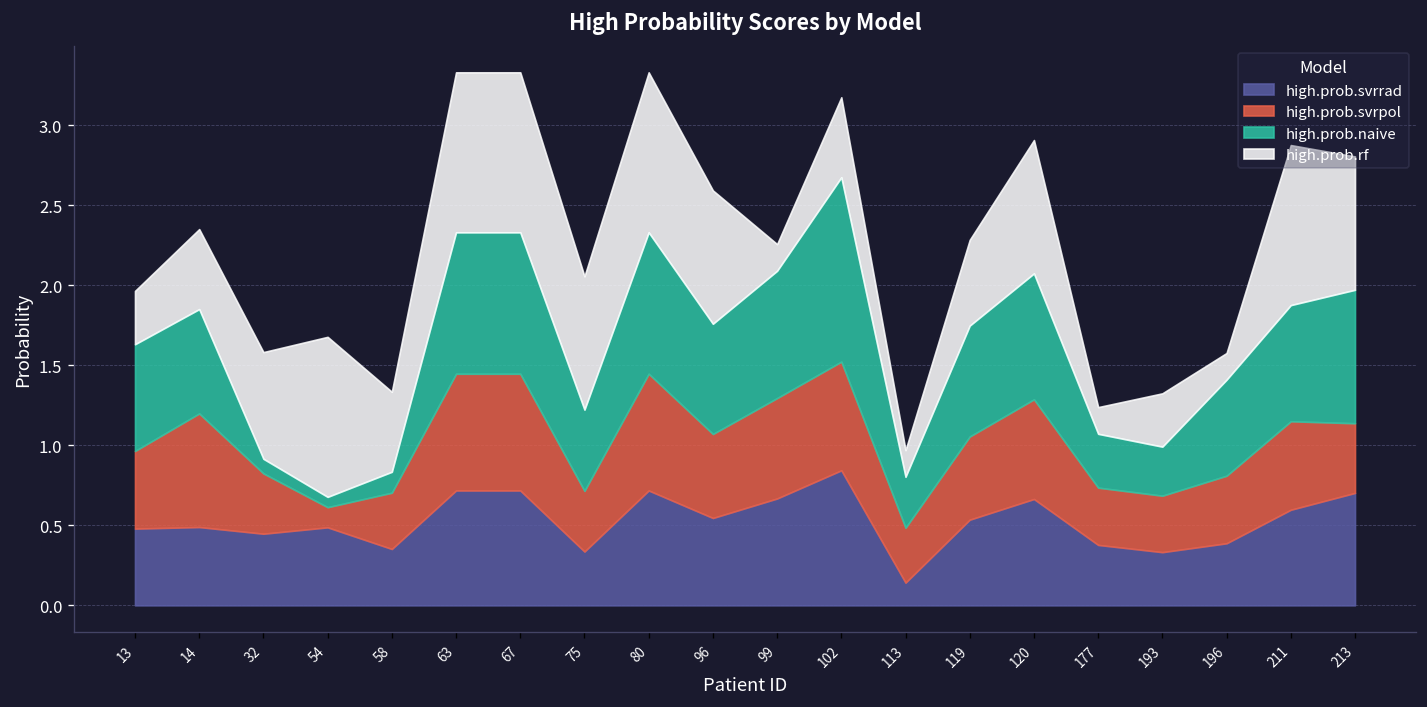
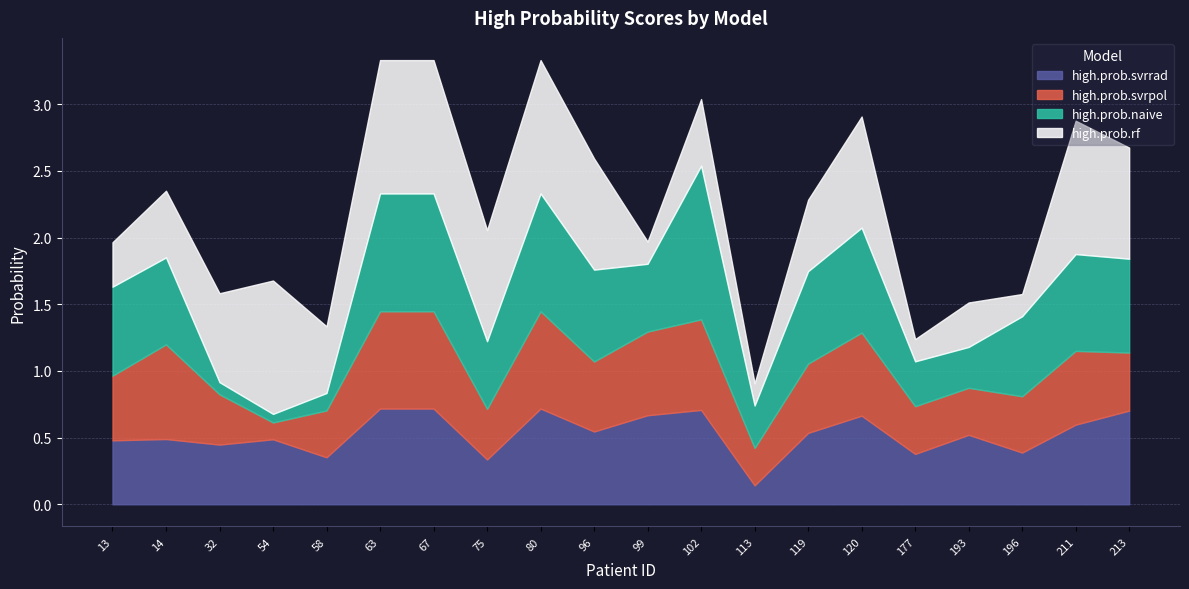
  {
    "high.prob.svrrad": {
      "13": 0.48,
      "14": 0.49,
      "32": 0.45,
      "54": 0.49,
      "58": 0.35,
      "63": 0.72,
      "67": 0.72,
      "75": 0.34,
      "80": 0.72,
      "96": 0.55,
      "99": 0.67,
-     "102": 0.84,
+     "102": 0.71,
      "113": 0.14,
      "119": 0.54,
      "120": 0.66,
      "177": 0.38,
-     "193": 0.33,
+     "193": 0.52,
      "196": 0.39,
      "211": 0.60,
      "213": 0.70
    },
    "high.prob.svrpol": {
      "13": 0.48,
      "14": 0.71,
      "32": 0.38,
      "54": 0.13,
      "58": 0.35,
      "63": 0.73,
      "67": 0.73,
      "75": 0.38,
      "80": 0.73,
      "96": 0.53,
      "99": 0.63,
      "102": 0.68,
-     "113": 0.34,
+     "113": 0.28,
      "119": 0.52,
      "120": 0.62,
      "177": 0.36,
      "193": 0.35,
      "196": 0.42,
      "211": 0.55,
      "213": 0.44
    },
    "high.prob.naive": {
      "13": 0.67,
      "14": 0.65,
      "32": 0.09,
      "54": 0.06,
      "58": 0.13,
      "63": 0.88,
      "67": 0.88,
      "75": 0.51,
      "80": 0.88,
      "96": 0.69,
-     "99": 0.80,
+     "99": 0.51,
      "102": 1.15,
      "113": 0.32,
      "119": 0.69,
      "120": 0.79,
      "177": 0.34,
      "193": 0.31,
      "196": 0.60,
      "211": 0.73,
-     "213": 0.83
+     "213": 0.70
    },
    "high.prob.rf": {
      "13": 0.33,
      "14": 0.50,
      "32": 0.67,
      "54": 1.00,
      "58": 0.50,
      "63": 1.00,
      "67": 1.00,
      "75": 0.83,
      "80": 1.00,
      "96": 0.83,
      "99": 0.17,
      "102": 0.50,
      "113": 0.17,
      "119": 0.54,
      "120": 0.83,
      "177": 0.17,
      "193": 0.33,
      "196": 0.17
    }
  }
